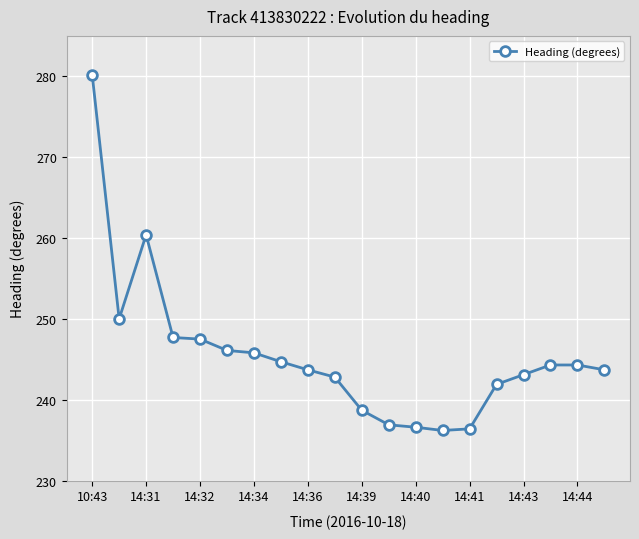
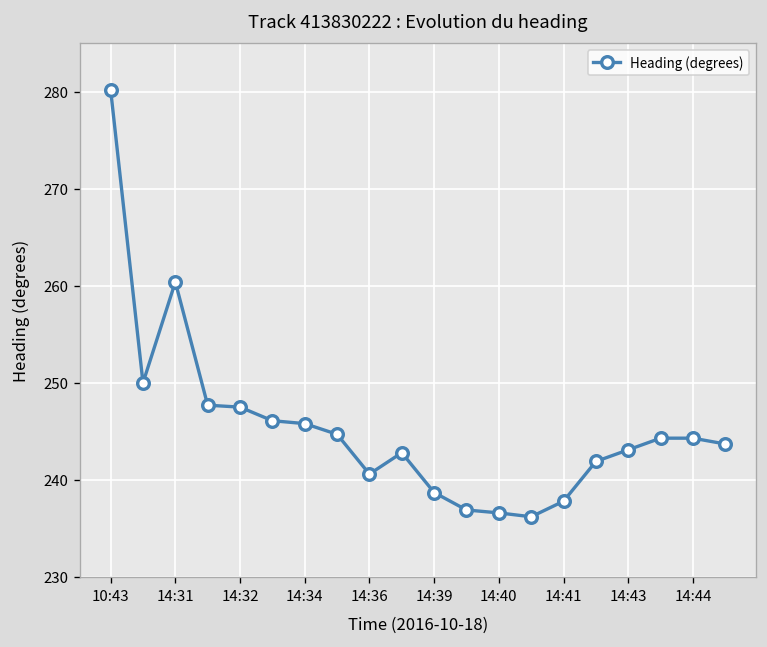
  {
    "10:43": 280,
    "14:31": 260,
    "14:34": 246,
-   "14:36": 244,
-   "14:41": 236,
+   "14:36": 241,
+   "14:41": 238,
    "14:44": 244
  }
